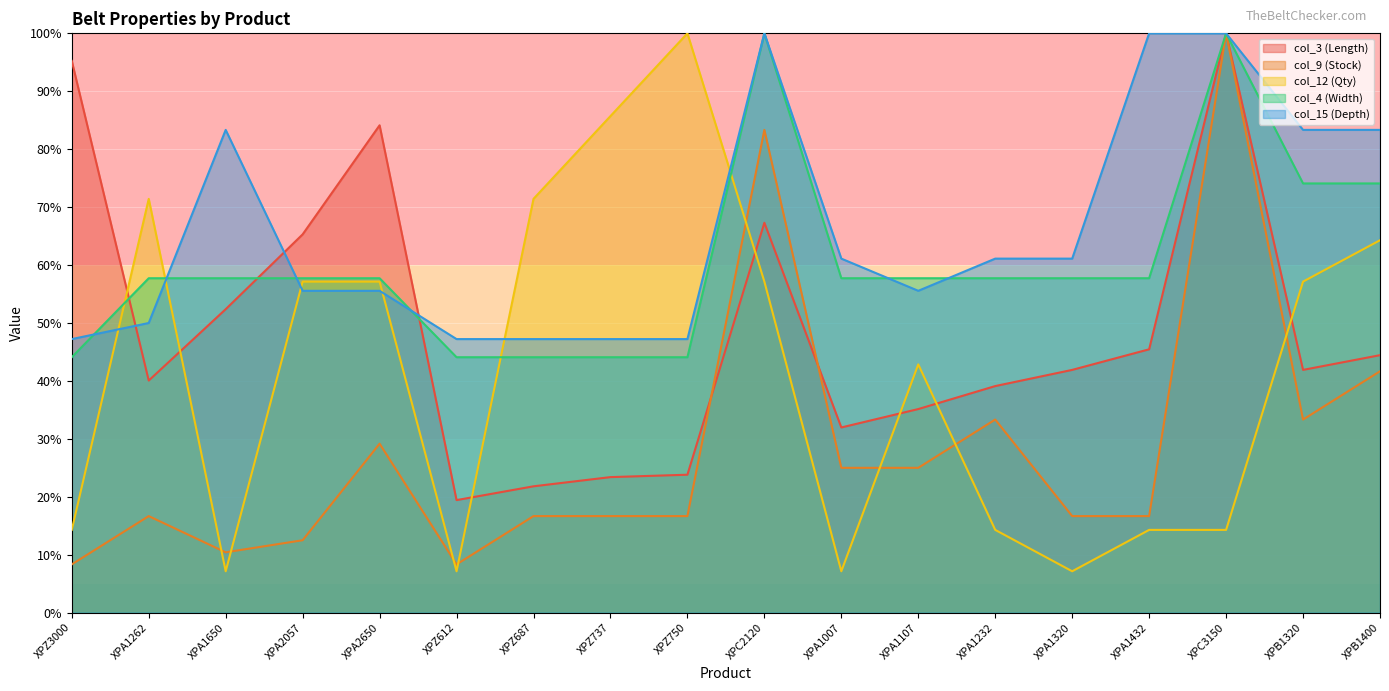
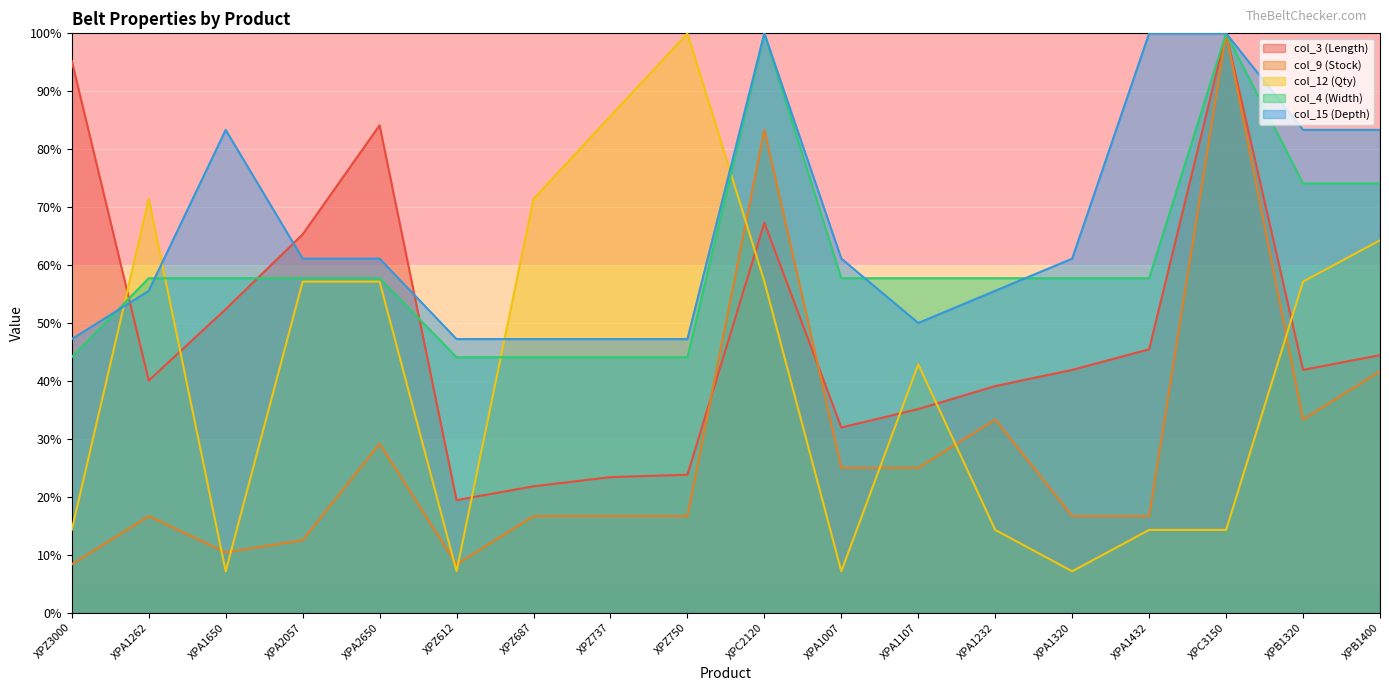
  {
    "col_4 (Width)": {
      "XPZ3000": "44%",
      "XPA1262": "58%",
      "XPA1650": "58%",
      "XPA2057": "58%",
      "XPA2650": "58%",
      "XPZ612": "44%",
      "XPZ687": "44%",
      "XPZ737": "44%",
      "XPZ750": "44%",
      "XPA1007": "58%",
      "XPA1107": "58%",
      "XPA1232": "58%",
      "XPA1320": "58%",
      "XPA1432": "58%",
      "XPB1320": "74%",
      "XPB1400": "74%"
    },
    "col_15 (Depth)": {
      "XPZ3000": "47%",
-     "XPA1262": "50%",
+     "XPA1262": "56%",
      "XPA1650": "83%",
-     "XPA2057": "56%",
-     "XPA2650": "56%",
+     "XPA2057": "61%",
+     "XPA2650": "61%",
      "XPZ612": "47%",
      "XPZ687": "47%",
      "XPZ737": "47%",
      "XPZ750": "47%",
      "XPA1007": "61%",
-     "XPA1107": "56%",
-     "XPA1232": "61%",
+     "XPA1107": "50%",
+     "XPA1232": "56%",
      "XPA1320": "61%",
      "XPA1432": "100%",
      "XPB1320": "83%",
      "XPB1400": "83%"
    }
  }
